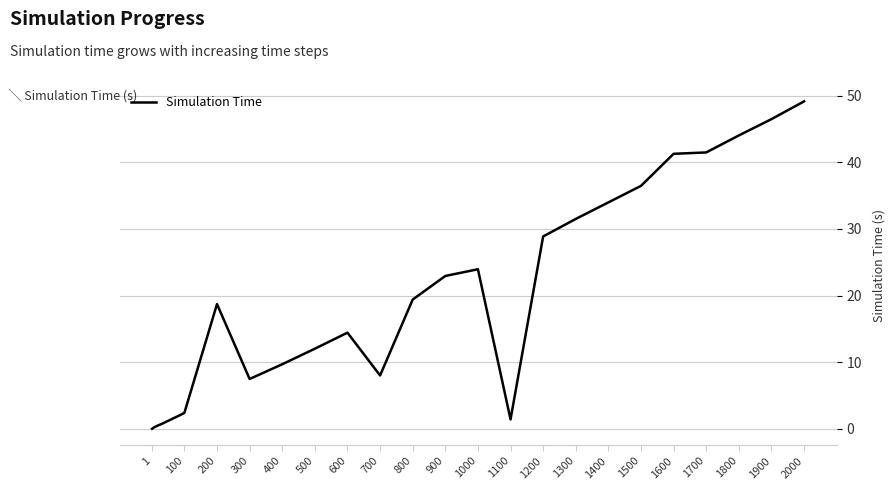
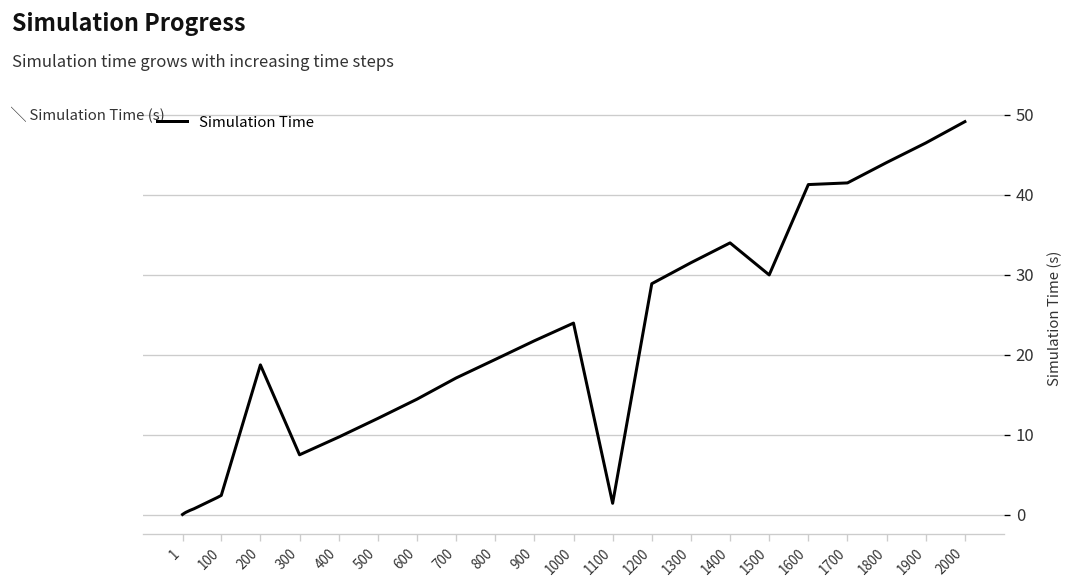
  {
    "1": 0,
    "100": 2,
    "200": 19,
    "300": 7,
    "400": 10,
    "500": 12,
    "600": 14,
-   "700": 8,
+   "700": 17,
    "800": 19,
-   "900": 23,
+   "900": 22,
    "1000": 24,
    "1100": 1,
    "1200": 29,
    "1300": 32,
    "1400": 34,
-   "1500": 36,
+   "1500": 30,
    "1600": 41,
    "1700": 41,
    "1800": 44,
    "1900": 46,
    "2000": 49
  }
